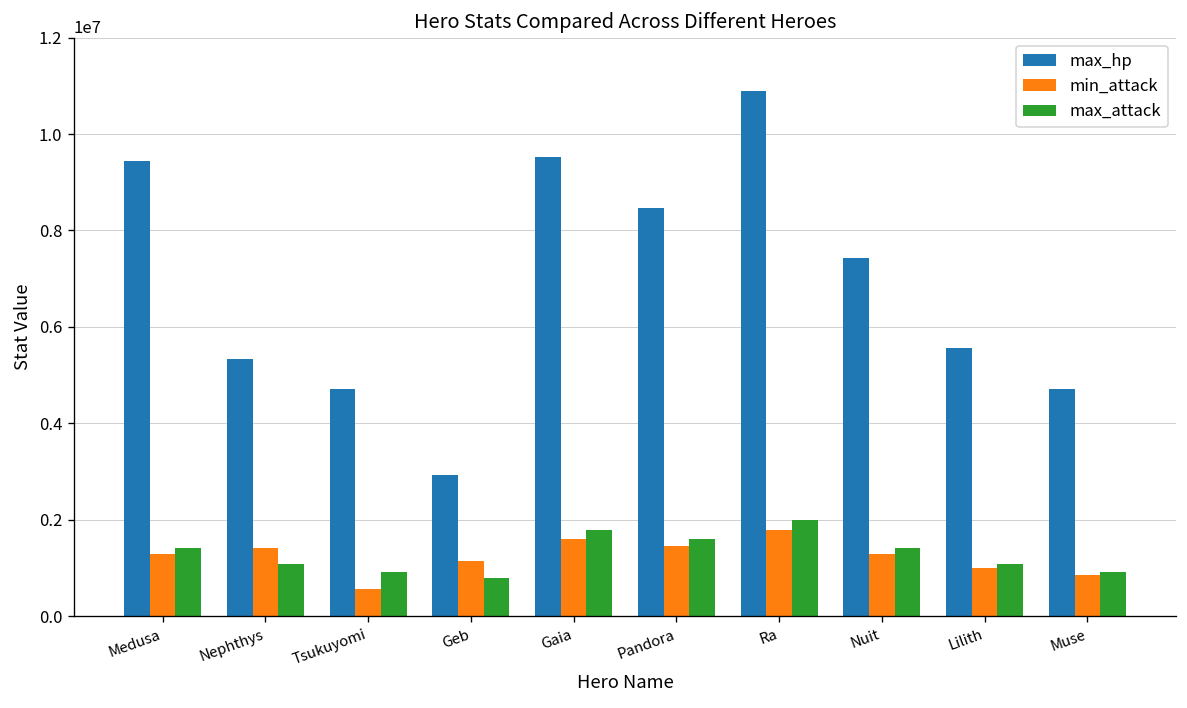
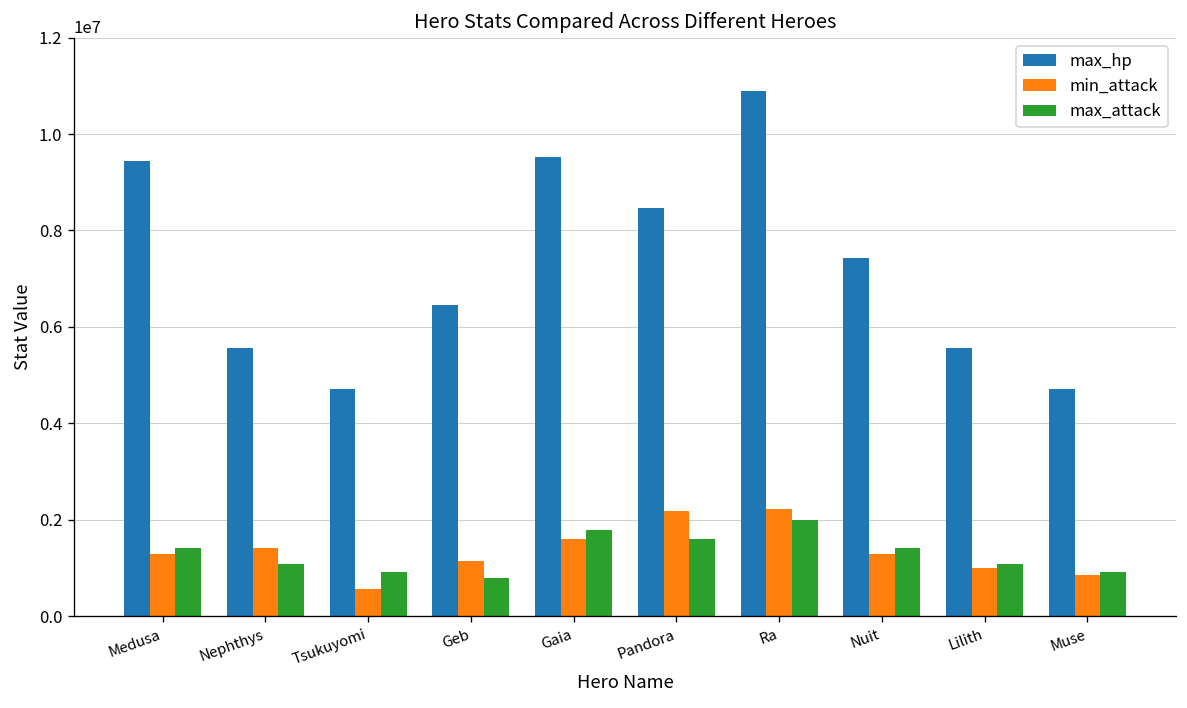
  {
    "max_hp": {
      "Medusa": 9400000,
-     "Nephthys": 5300000,
+     "Nephthys": 5600000,
      "Tsukuyomi": 4700000,
-     "Geb": 2900000,
+     "Geb": 6400000,
      "Gaia": 9500000,
      "Pandora": 8500000,
      "Ra": 10900000,
      "Nuit": 7400000,
      "Lilith": 5600000,
      "Muse": 4700000
    },
    "min_attack": {
      "Medusa": 1300000,
      "Nephthys": 1400000,
      "Tsukuyomi": 600000,
      "Geb": 1100000,
      "Gaia": 1600000,
-     "Pandora": 1500000,
-     "Ra": 1800000,
+     "Pandora": 2200000,
+     "Ra": 2200000,
      "Nuit": 1300000,
      "Lilith": 1000000,
      "Muse": 900000
    },
    "max_attack": {
      "Medusa": 1400000,
      "Nephthys": 1100000,
      "Tsukuyomi": 900000,
      "Geb": 800000,
      "Gaia": 1800000,
      "Pandora": 1600000,
      "Ra": 2000000,
      "Nuit": 1400000,
      "Lilith": 1100000,
      "Muse": 900000
    }
  }
